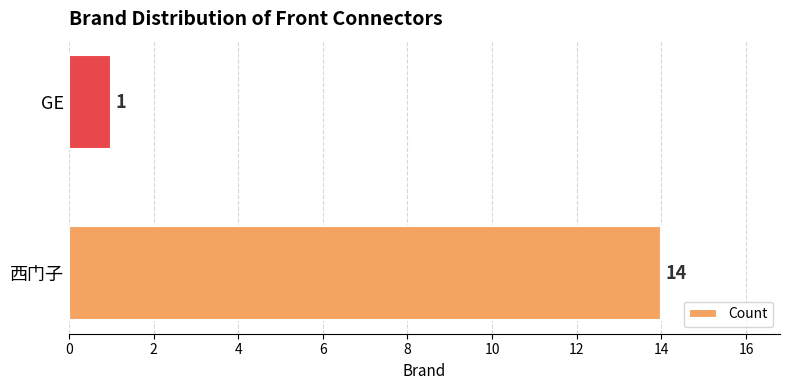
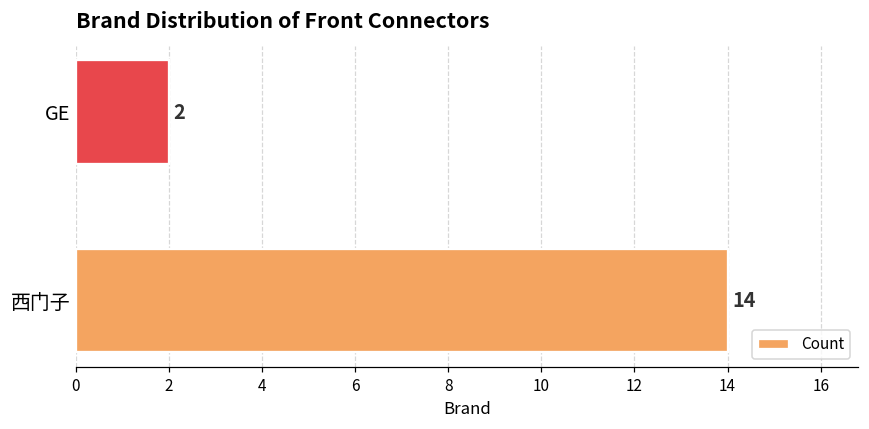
  {
-   "GE": 1,
+   "GE": 2,
    "西门子": 14
  }
